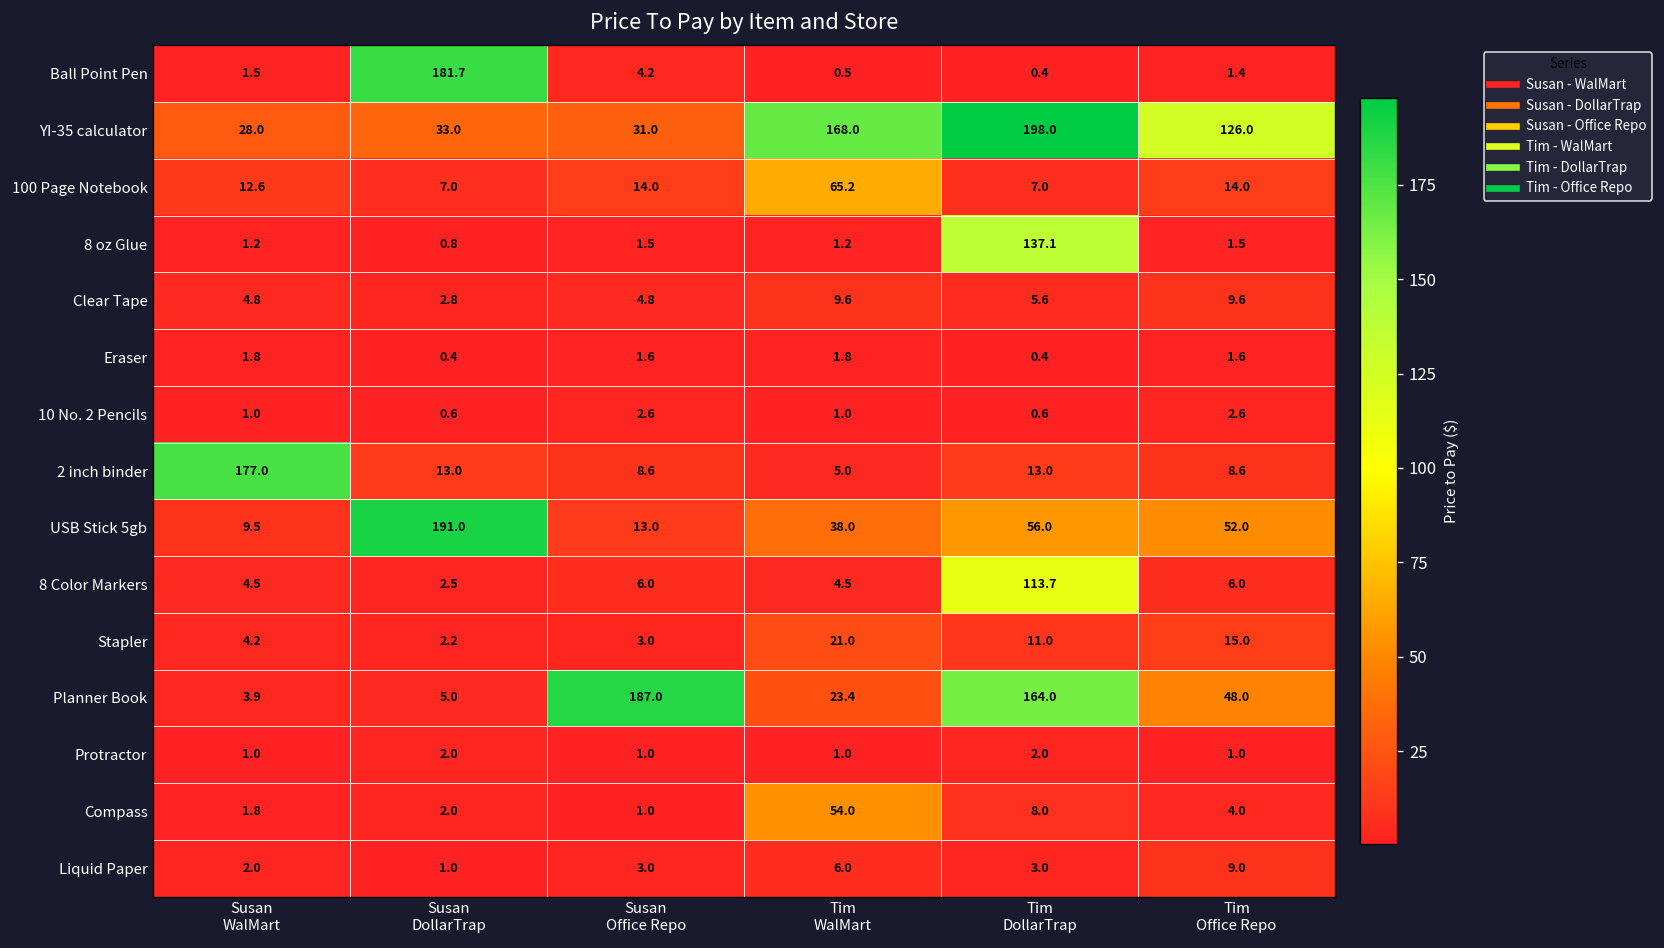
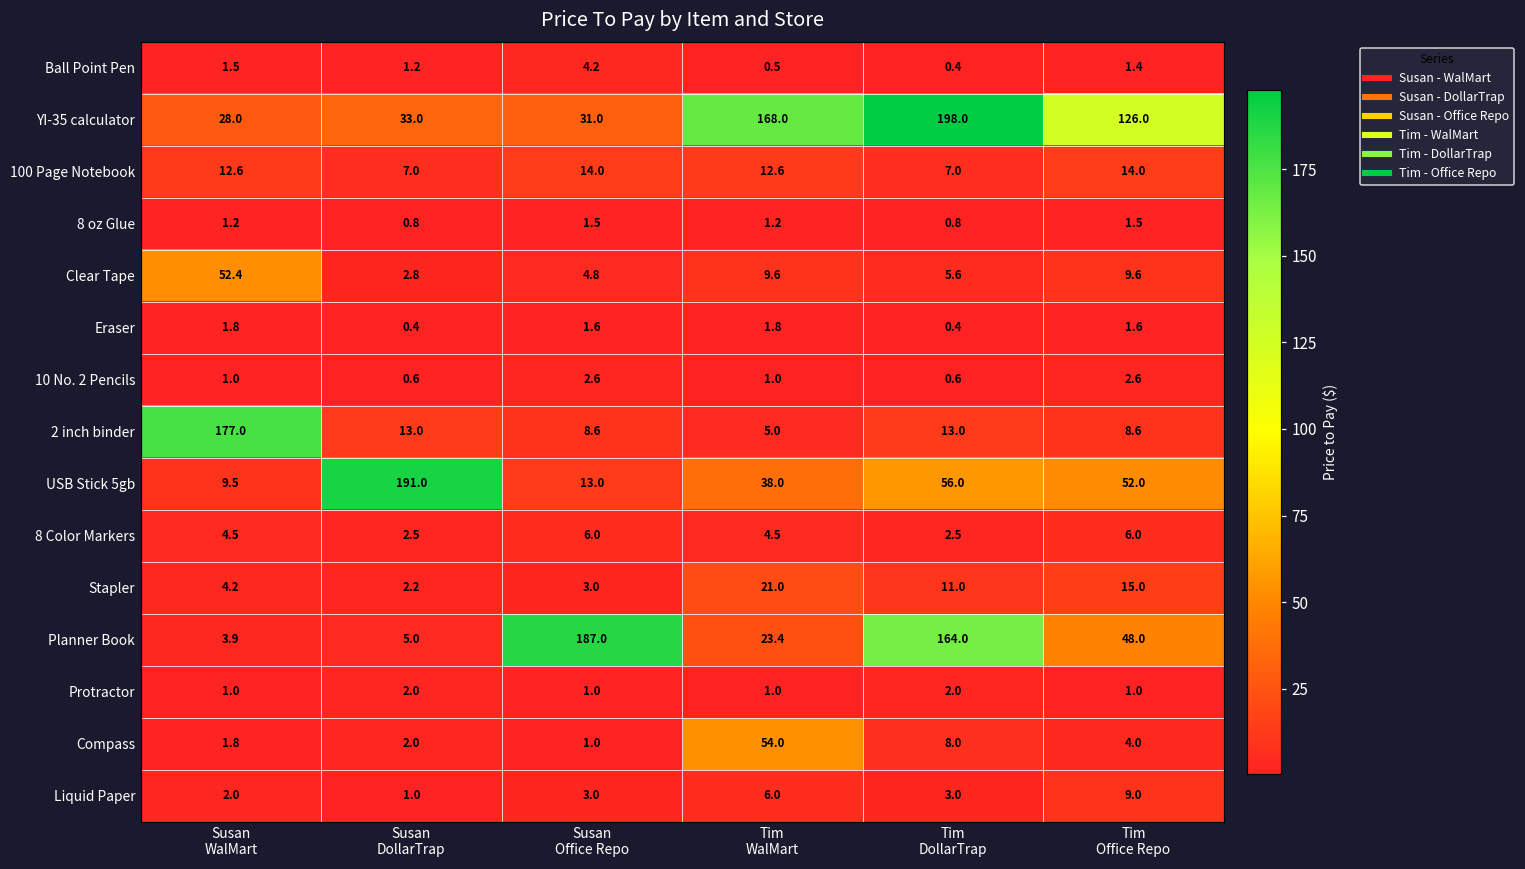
  {
    "Ball Point Pen": {
      "Susan WalMart": 1.5,
-     "Susan DollarTrap": 181.7,
+     "Susan DollarTrap": 1.2,
      "Susan Office Repo": 4.2,
      "Tim WalMart": 0.5,
      "Tim DollarTrap": 0.4,
      "Tim Office Repo": 1.4
    },
    "YI-35 calculator": {
      "Susan WalMart": 28.0,
      "Susan DollarTrap": 33.0,
      "Susan Office Repo": 31.0,
      "Tim WalMart": 168.0,
      "Tim DollarTrap": 198.0,
      "Tim Office Repo": 126.0
    },
    "100 Page Notebook": {
      "Susan WalMart": 12.6,
      "Susan DollarTrap": 7.0,
      "Susan Office Repo": 14.0,
-     "Tim WalMart": 65.2,
+     "Tim WalMart": 12.6,
      "Tim DollarTrap": 7.0,
      "Tim Office Repo": 14.0
    },
    "8 oz Glue": {
      "Susan WalMart": 1.2,
      "Susan DollarTrap": 0.8,
      "Susan Office Repo": 1.5,
      "Tim WalMart": 1.2,
-     "Tim DollarTrap": 137.1,
+     "Tim DollarTrap": 0.8,
      "Tim Office Repo": 1.5
    },
    "Clear Tape": {
-     "Susan WalMart": 4.8,
+     "Susan WalMart": 52.4,
      "Susan DollarTrap": 2.8,
      "Susan Office Repo": 4.8,
      "Tim WalMart": 9.6,
      "Tim DollarTrap": 5.6,
      "Tim Office Repo": 9.6
    },
    "Eraser": {
      "Susan WalMart": 1.8,
      "Susan DollarTrap": 0.4,
      "Susan Office Repo": 1.6,
      "Tim WalMart": 1.8,
      "Tim DollarTrap": 0.4,
      "Tim Office Repo": 1.6
    },
    "10 No. 2 Pencils": {
      "Susan WalMart": 1.0,
      "Susan DollarTrap": 0.6,
      "Susan Office Repo": 2.6,
      "Tim WalMart": 1.0,
      "Tim DollarTrap": 0.6,
      "Tim Office Repo": 2.6
    },
    "2 inch binder": {
      "Susan WalMart": 177.0,
      "Susan DollarTrap": 13.0,
      "Susan Office Repo": 8.6,
      "Tim WalMart": 5.0,
      "Tim DollarTrap": 13.0,
      "Tim Office Repo": 8.6
    },
    "USB Stick 5gb": {
      "Susan WalMart": 9.5,
      "Susan DollarTrap": 191.0,
      "Susan Office Repo": 13.0,
      "Tim WalMart": 38.0,
      "Tim DollarTrap": 56.0,
      "Tim Office Repo": 52.0
    },
    "8 Color Markers": {
      "Susan WalMart": 4.5,
      "Susan DollarTrap": 2.5,
      "Susan Office Repo": 6.0,
      "Tim WalMart": 4.5,
-     "Tim DollarTrap": 113.7,
+     "Tim DollarTrap": 2.5,
      "Tim Office Repo": 6.0
    },
    "Stapler": {
      "Susan WalMart": 4.2,
      "Susan DollarTrap": 2.2,
      "Susan Office Repo": 3.0,
      "Tim WalMart": 21.0,
      "Tim DollarTrap": 11.0,
      "Tim Office Repo": 15.0
    },
    "Planner Book": {
      "Susan WalMart": 3.9,
      "Susan DollarTrap": 5.0,
      "Susan Office Repo": 187.0,
      "Tim WalMart": 23.4,
      "Tim DollarTrap": 164.0,
      "Tim Office Repo": 48.0
    },
    "Protractor": {
      "Susan WalMart": 1.0,
      "Susan DollarTrap": 2.0,
      "Susan Office Repo": 1.0,
      "Tim WalMart": 1.0,
      "Tim DollarTrap": 2.0,
      "Tim Office Repo": 1.0
    },
    "Compass": {
      "Susan WalMart": 1.8,
      "Susan DollarTrap": 2.0,
      "Susan Office Repo": 1.0,
      "Tim WalMart": 54.0,
      "Tim DollarTrap": 8.0,
      "Tim Office Repo": 4.0
    },
    "Liquid Paper": {
      "Susan WalMart": 2.0,
      "Susan DollarTrap": 1.0,
      "Susan Office Repo": 3.0,
      "Tim WalMart": 6.0,
      "Tim DollarTrap": 3.0,
      "Tim Office Repo": 9.0
    }
  }
